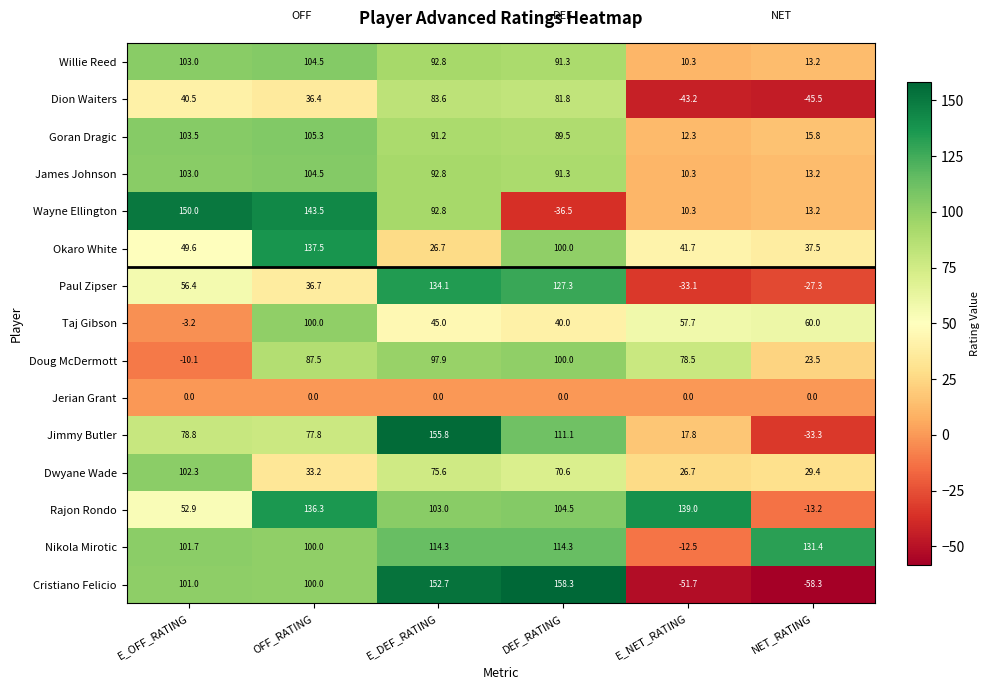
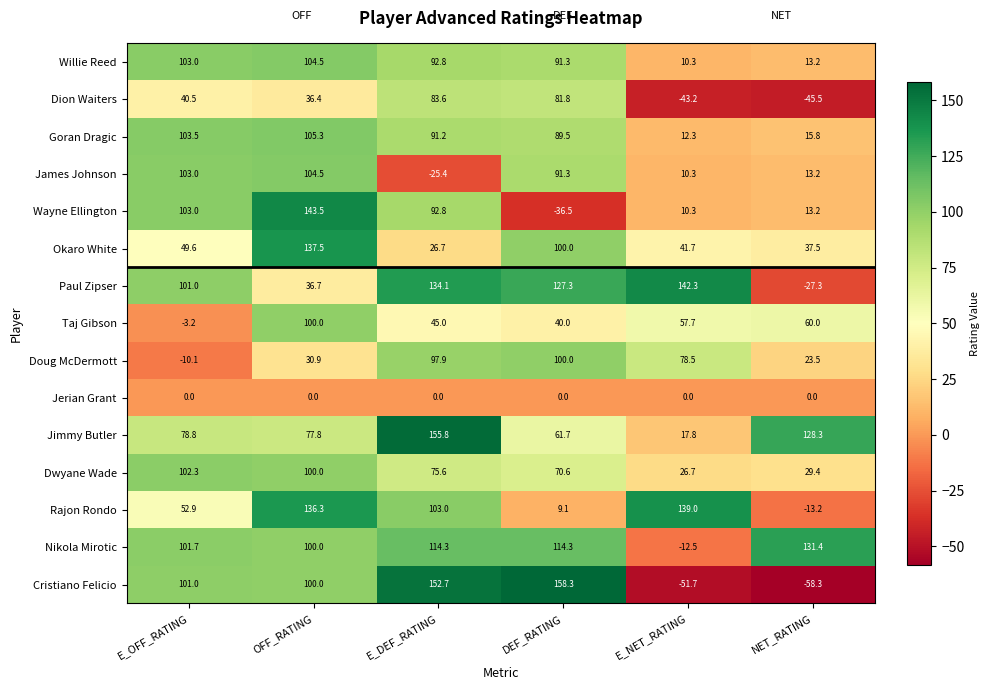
  {
    "Willie Reed": {
      "E_OFF_RATING": 103.0,
      "OFF_RATING": 104.5,
      "E_DEF_RATING": 92.8,
      "DEF_RATING": 91.3,
      "E_NET_RATING": 10.3,
      "NET_RATING": 13.2
    },
    "Dion Waiters": {
      "E_OFF_RATING": 40.5,
      "OFF_RATING": 36.4,
      "E_DEF_RATING": 83.6,
      "DEF_RATING": 81.8,
      "E_NET_RATING": -43.2,
      "NET_RATING": -45.5
    },
    "Goran Dragic": {
      "E_OFF_RATING": 103.5,
      "OFF_RATING": 105.3,
      "E_DEF_RATING": 91.2,
      "DEF_RATING": 89.5,
      "E_NET_RATING": 12.3,
      "NET_RATING": 15.8
    },
    "James Johnson": {
      "E_OFF_RATING": 103.0,
      "OFF_RATING": 104.5,
-     "E_DEF_RATING": 92.8,
+     "E_DEF_RATING": -25.4,
      "DEF_RATING": 91.3,
      "E_NET_RATING": 10.3,
      "NET_RATING": 13.2
    },
    "Wayne Ellington": {
-     "E_OFF_RATING": 150.0,
+     "E_OFF_RATING": 103.0,
      "OFF_RATING": 143.5,
      "E_DEF_RATING": 92.8,
      "DEF_RATING": -36.5,
      "E_NET_RATING": 10.3,
      "NET_RATING": 13.2
    },
    "Okaro White": {
      "E_OFF_RATING": 49.6,
      "OFF_RATING": 137.5,
      "E_DEF_RATING": 26.7,
      "DEF_RATING": 100.0,
      "E_NET_RATING": 41.7,
      "NET_RATING": 37.5
    },
    "Paul Zipser": {
-     "E_OFF_RATING": 56.4,
+     "E_OFF_RATING": 101.0,
      "OFF_RATING": 36.7,
      "E_DEF_RATING": 134.1,
      "DEF_RATING": 127.3,
-     "E_NET_RATING": -33.1,
+     "E_NET_RATING": 142.3,
      "NET_RATING": -27.3
    },
    "Taj Gibson": {
      "E_OFF_RATING": -3.2,
      "OFF_RATING": 100.0,
      "E_DEF_RATING": 45.0,
      "DEF_RATING": 40.0,
      "E_NET_RATING": 57.7,
      "NET_RATING": 60.0
    },
    "Doug McDermott": {
      "E_OFF_RATING": -10.1,
-     "OFF_RATING": 87.5,
+     "OFF_RATING": 30.9,
      "E_DEF_RATING": 97.9,
      "DEF_RATING": 100.0,
      "E_NET_RATING": 78.5,
      "NET_RATING": 23.5
    },
    "Jerian Grant": {
      "E_OFF_RATING": 0.0,
      "OFF_RATING": 0.0,
      "E_DEF_RATING": 0.0,
      "DEF_RATING": 0.0,
      "E_NET_RATING": 0.0,
      "NET_RATING": 0.0
    },
    "Jimmy Butler": {
      "E_OFF_RATING": 78.8,
      "OFF_RATING": 77.8,
      "E_DEF_RATING": 155.8,
-     "DEF_RATING": 111.1,
+     "DEF_RATING": 61.7,
      "E_NET_RATING": 17.8,
-     "NET_RATING": -33.3
+     "NET_RATING": 128.3
    },
    "Dwyane Wade": {
      "E_OFF_RATING": 102.3,
-     "OFF_RATING": 33.2,
+     "OFF_RATING": 100.0,
      "E_DEF_RATING": 75.6,
      "DEF_RATING": 70.6,
      "E_NET_RATING": 26.7,
      "NET_RATING": 29.4
    },
    "Rajon Rondo": {
      "E_OFF_RATING": 52.9,
      "OFF_RATING": 136.3,
      "E_DEF_RATING": 103.0,
-     "DEF_RATING": 104.5,
+     "DEF_RATING": 9.1,
      "E_NET_RATING": 139.0,
      "NET_RATING": -13.2
    },
    "Nikola Mirotic": {
      "E_OFF_RATING": 101.7,
      "OFF_RATING": 100.0,
      "E_DEF_RATING": 114.3,
      "DEF_RATING": 114.3,
      "E_NET_RATING": -12.5,
      "NET_RATING": 131.4
    },
    "Cristiano Felicio": {
      "E_OFF_RATING": 101.0,
      "OFF_RATING": 100.0,
      "E_DEF_RATING": 152.7,
      "DEF_RATING": 158.3,
      "E_NET_RATING": -51.7,
      "NET_RATING": -58.3
    }
  }
